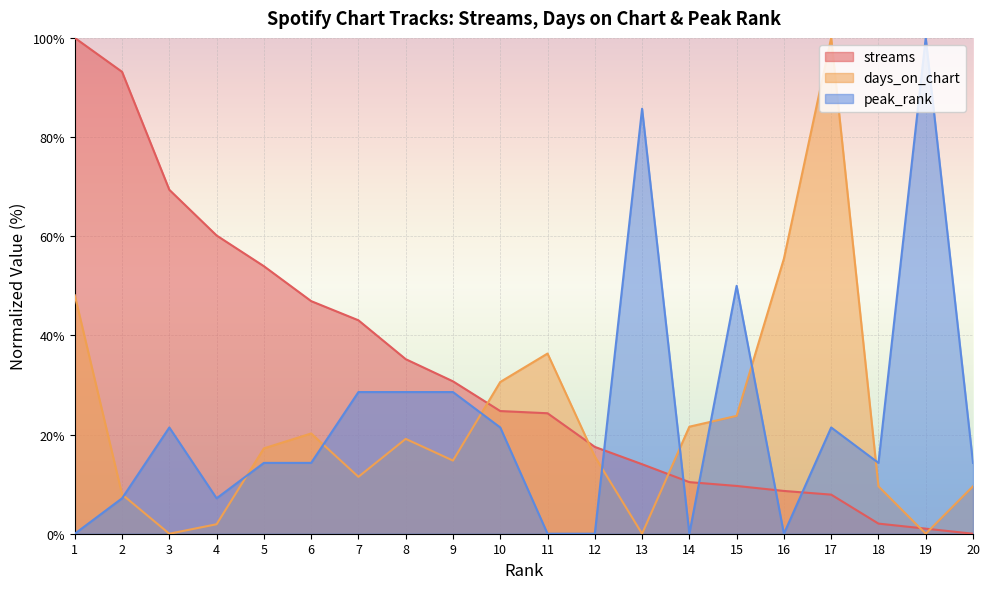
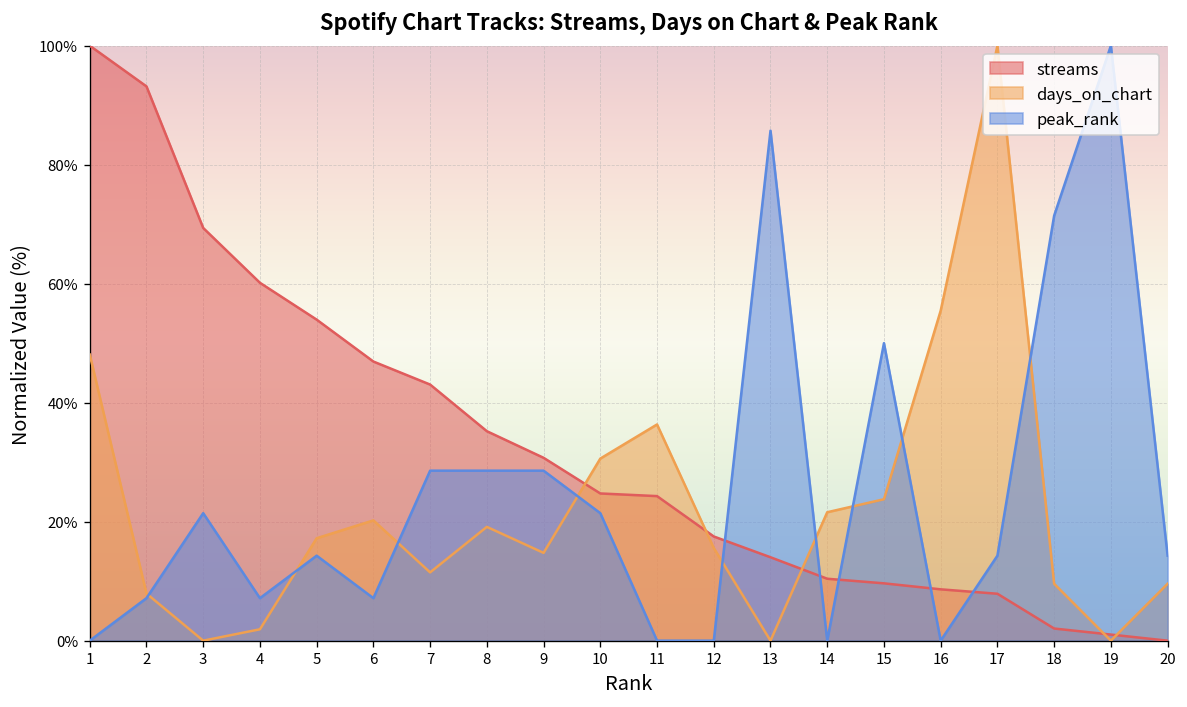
  {
    "peak_rank": {
      "1": "0%",
      "2": "7%",
      "3": "21%",
      "4": "7%",
      "5": "14%",
-     "6": "14%",
+     "6": "7%",
      "7": "29%",
      "8": "29%",
      "9": "29%",
      "10": "21%",
      "11": "0%",
      "12": "0%",
      "13": "86%",
      "14": "0%",
      "15": "50%",
      "16": "0%",
-     "17": "21%",
-     "18": "14%",
+     "17": "14%",
+     "18": "71%",
      "19": "100%",
      "20": "14%"
    }
  }
